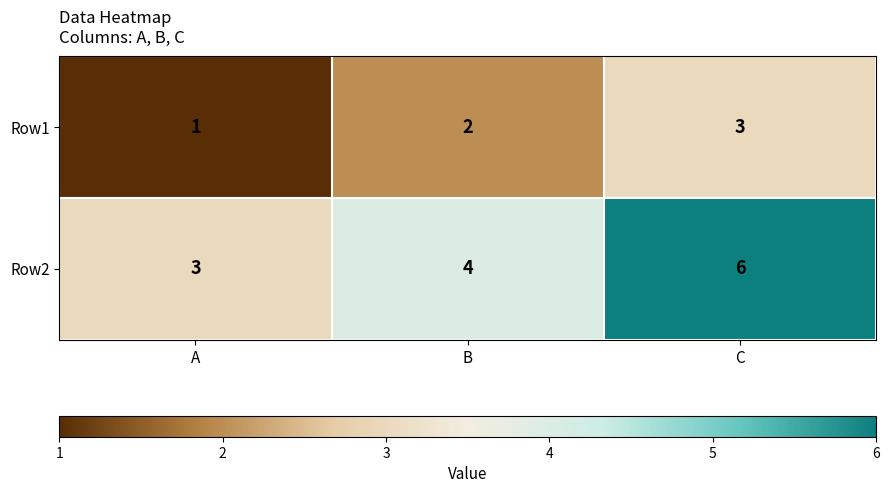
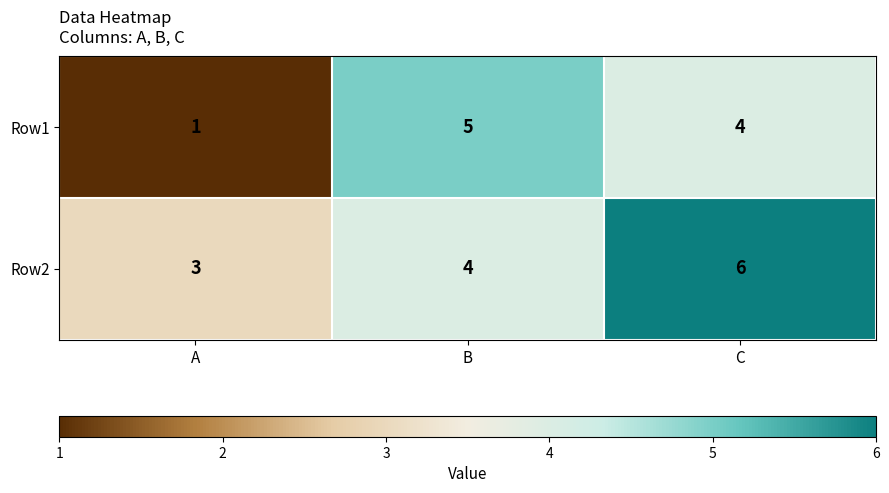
  {
    "Row1": {
      "A": 1,
-     "B": 2,
-     "C": 3
+     "B": 5,
+     "C": 4
    },
    "Row2": {
      "A": 3,
      "B": 4,
      "C": 6
    }
  }
